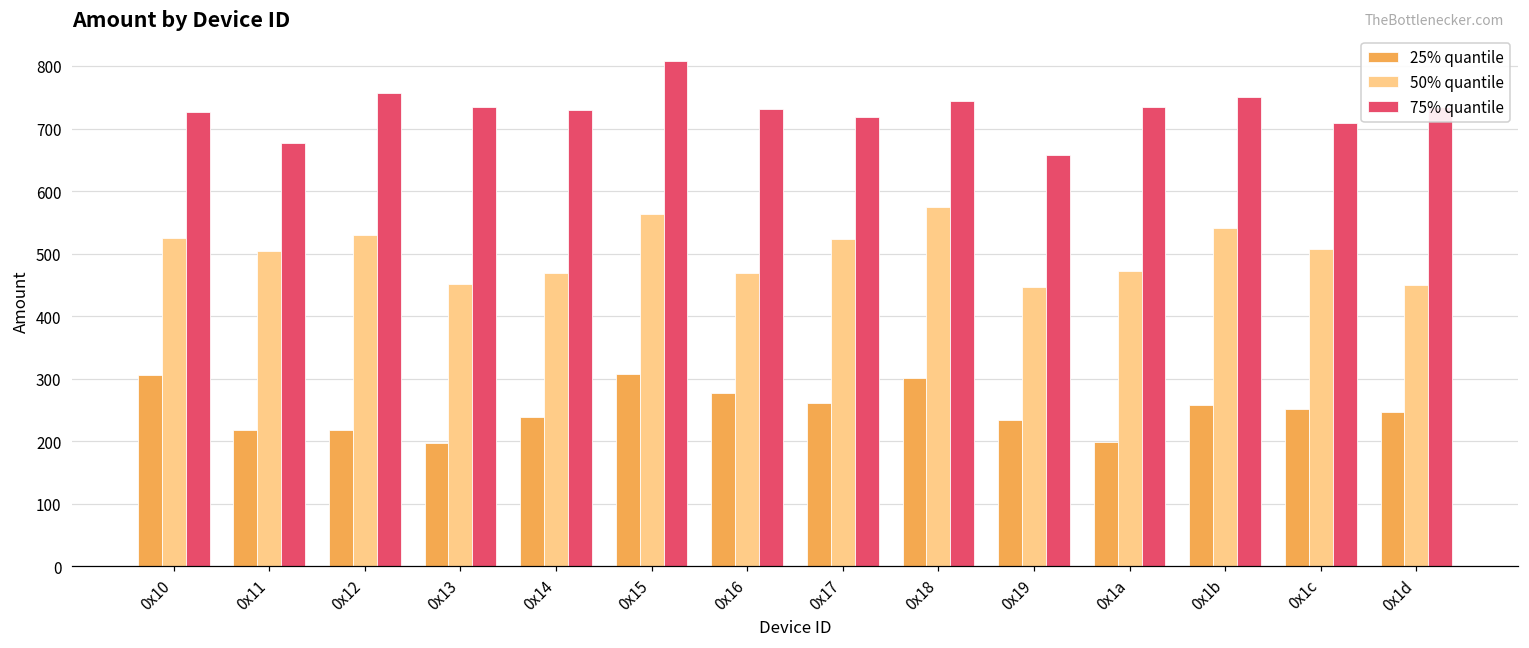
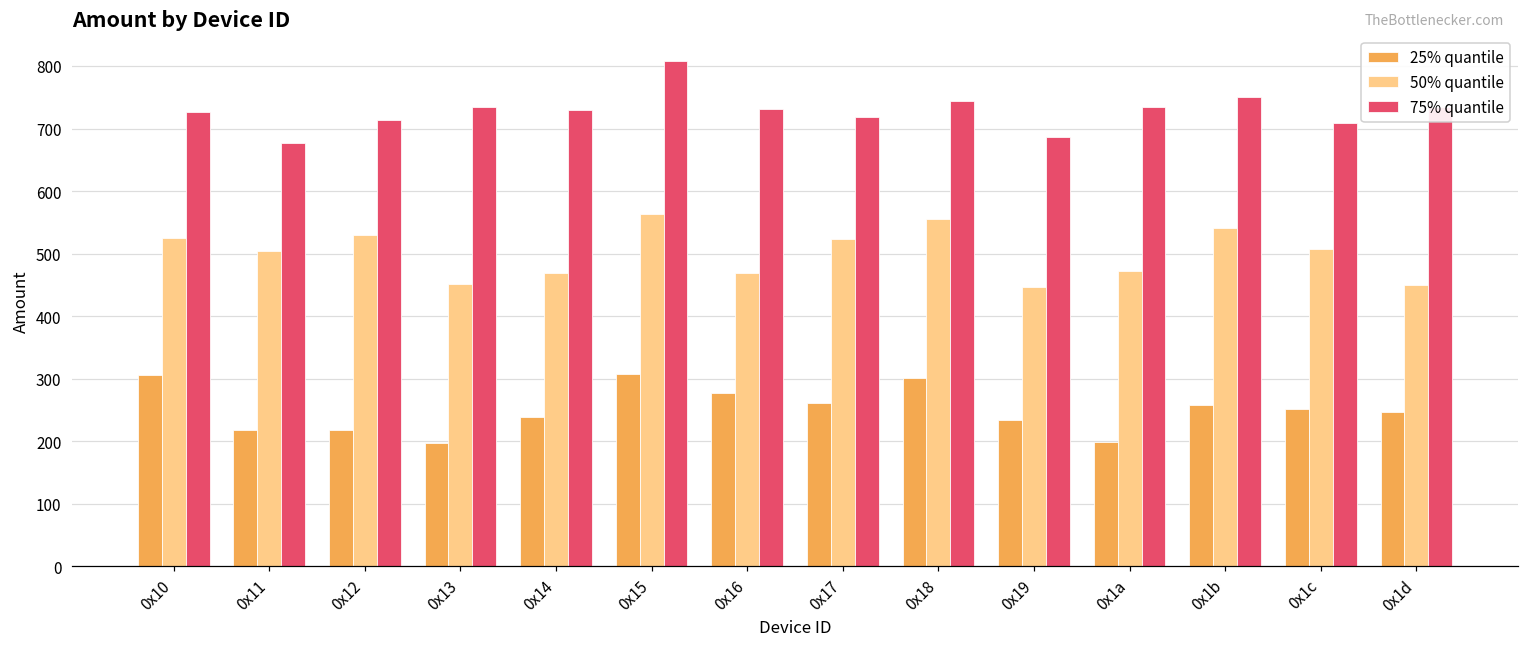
  {
    "25% quantile": {
      "0x10": 310,
      "0x11": 220,
      "0x12": 220,
      "0x13": 200,
      "0x14": 240,
      "0x15": 310,
      "0x16": 280,
      "0x17": 260,
      "0x18": 300,
      "0x19": 230,
      "0x1a": 200,
      "0x1b": 260,
      "0x1c": 250,
      "0x1d": 250
    },
    "50% quantile": {
      "0x10": 530,
      "0x11": 510,
      "0x12": 530,
      "0x13": 450,
      "0x14": 470,
      "0x15": 560,
      "0x16": 470,
      "0x17": 520,
-     "0x18": 570,
+     "0x18": 560,
      "0x19": 450,
      "0x1a": 470,
      "0x1b": 540,
      "0x1c": 510,
      "0x1d": 450
    },
    "75% quantile": {
      "0x10": 730,
      "0x11": 680,
-     "0x12": 760,
+     "0x12": 710,
      "0x13": 740,
      "0x14": 730,
      "0x15": 810,
      "0x16": 730,
      "0x17": 720,
      "0x18": 740,
-     "0x19": 660,
+     "0x19": 690,
      "0x1a": 730,
      "0x1b": 750,
      "0x1c": 710
    }
  }
